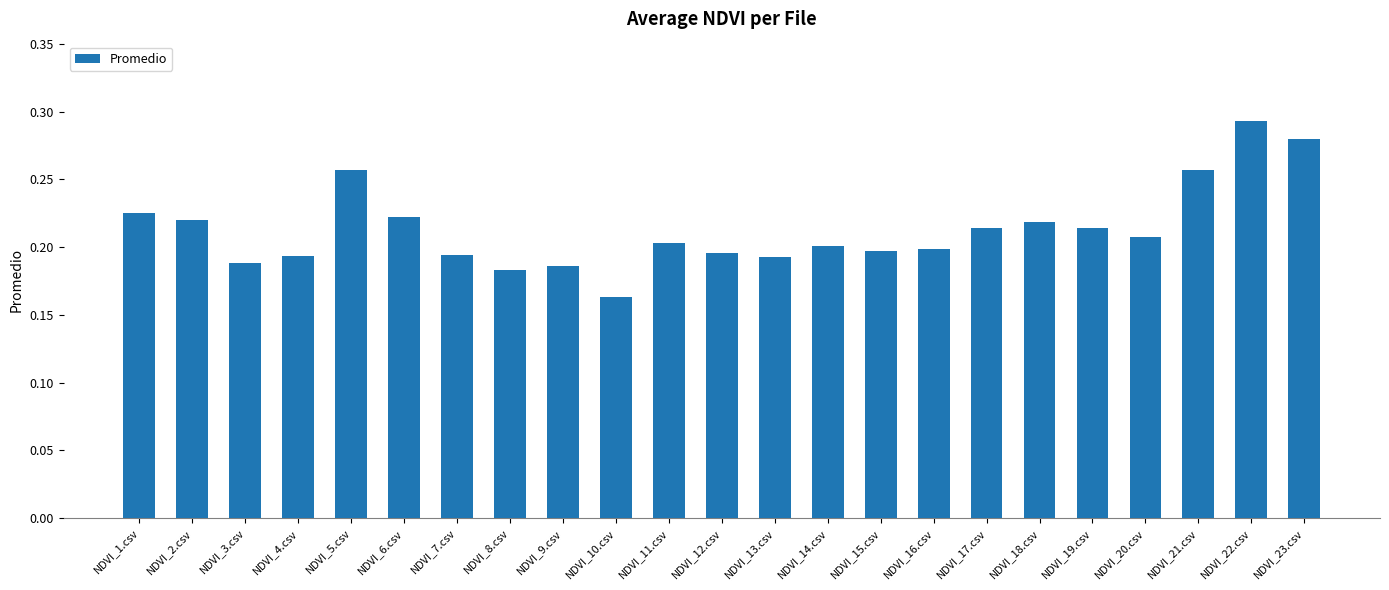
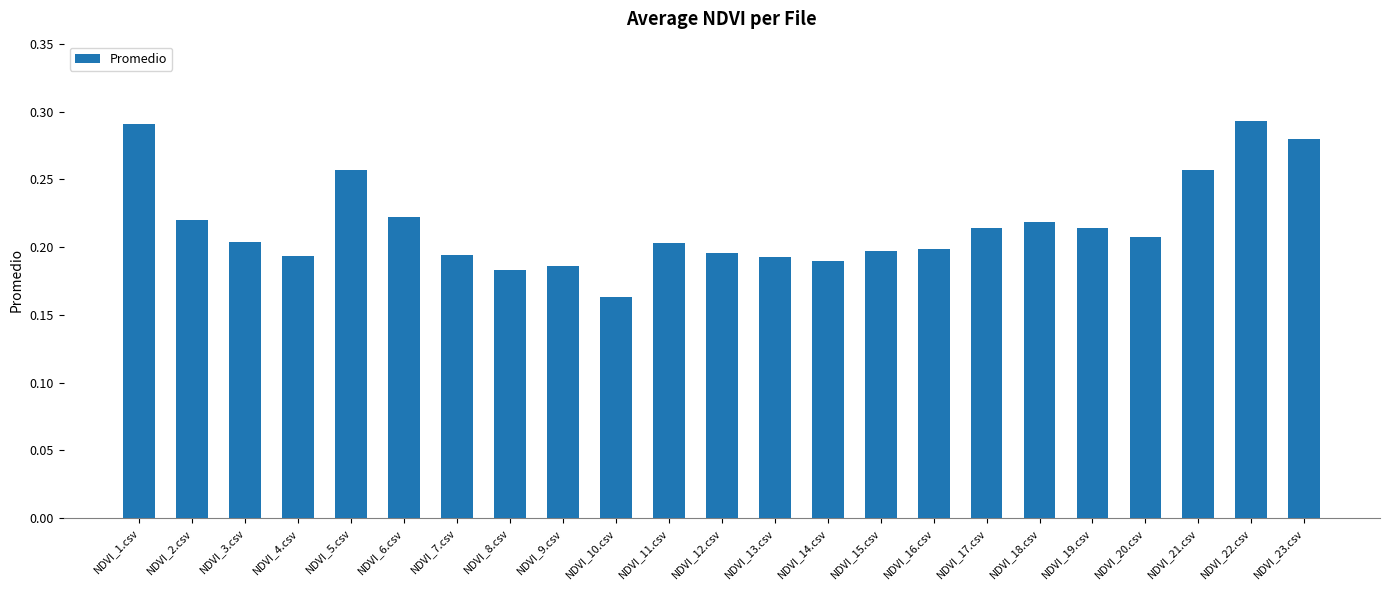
  {
-   "NDVI_1.csv": 0.225,
+   "NDVI_1.csv": 0.290,
    "NDVI_2.csv": 0.220,
-   "NDVI_3.csv": 0.188,
+   "NDVI_3.csv": 0.204,
    "NDVI_4.csv": 0.194,
    "NDVI_5.csv": 0.257,
    "NDVI_6.csv": 0.222,
    "NDVI_7.csv": 0.194,
    "NDVI_8.csv": 0.183,
    "NDVI_9.csv": 0.186,
    "NDVI_10.csv": 0.163,
    "NDVI_11.csv": 0.203,
    "NDVI_12.csv": 0.196,
    "NDVI_13.csv": 0.193,
-   "NDVI_14.csv": 0.201,
+   "NDVI_14.csv": 0.190,
    "NDVI_15.csv": 0.197,
    "NDVI_16.csv": 0.199,
    "NDVI_17.csv": 0.214,
    "NDVI_18.csv": 0.219,
    "NDVI_19.csv": 0.214,
    "NDVI_20.csv": 0.207,
    "NDVI_21.csv": 0.257,
    "NDVI_22.csv": 0.293,
    "NDVI_23.csv": 0.279
  }
